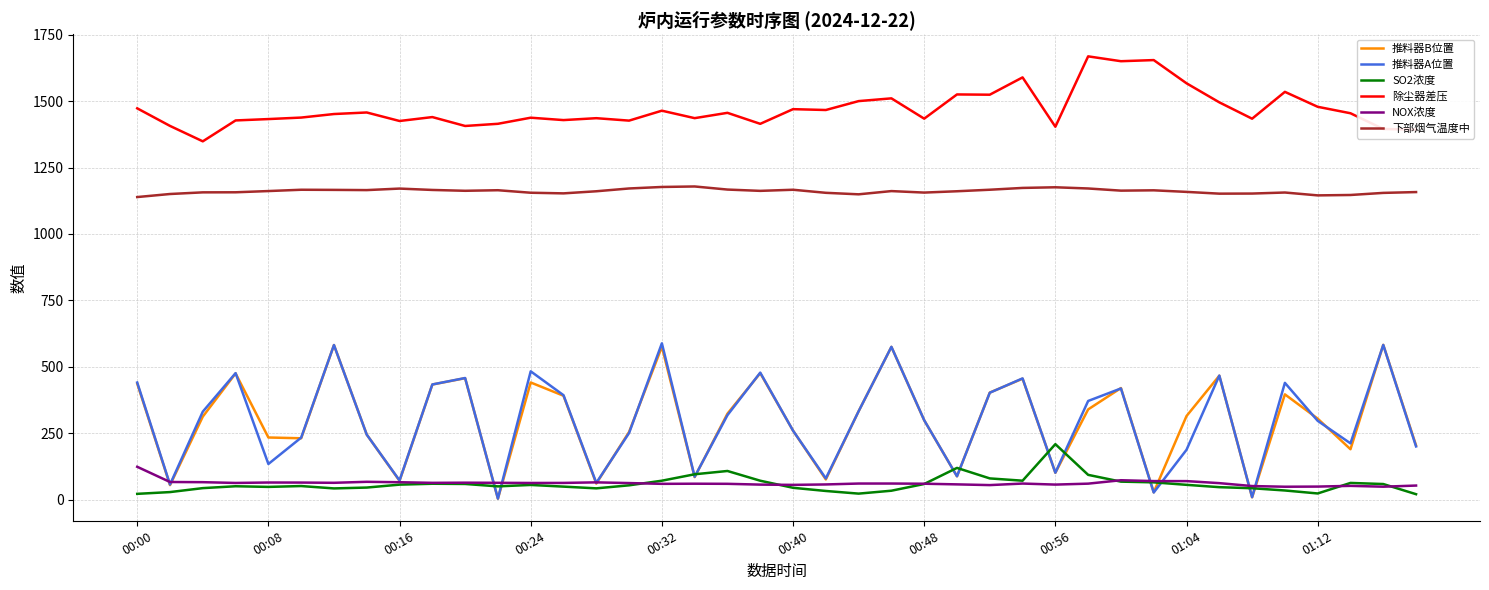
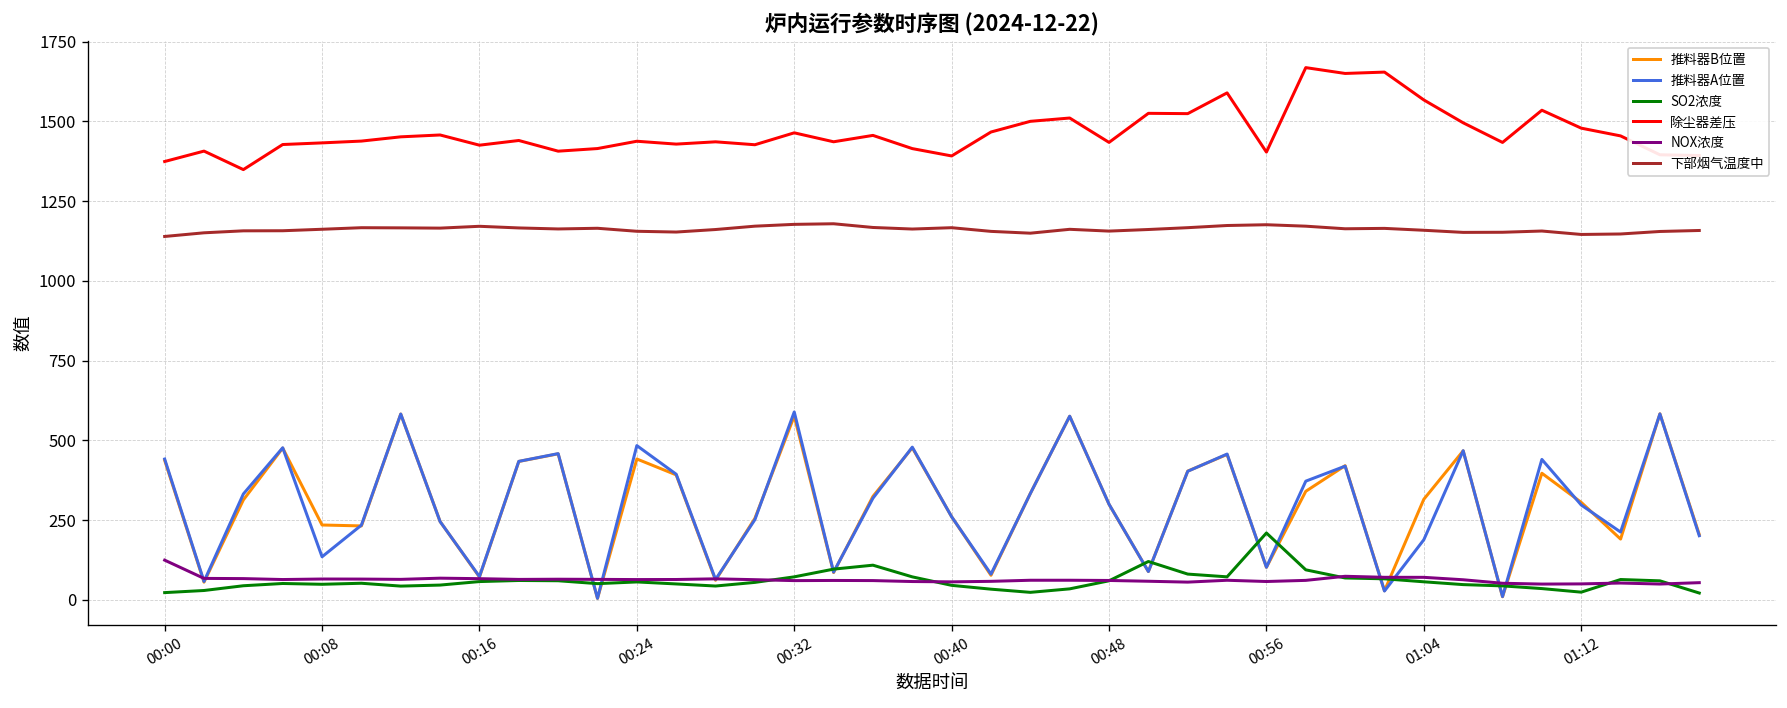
  {
    "推料器B位置": {
      "00:08": 230,
      "00:24": 440,
      "00:32": 580,
      "01:04": 320
    },
    "推料器A位置": {
      "00:08": 130,
      "00:24": 480,
      "00:32": 590,
      "01:04": 190
    },
    "SO2浓度": {
      "00:00": 20,
      "00:08": 50,
      "00:32": 70,
      "00:40": 50,
      "00:56": 210,
      "01:04": 60,
      "01:12": 20
    },
    "除尘器差压": {
-     "00:00": 1470,
+     "00:00": 1370,
      "00:08": 1430,
      "00:16": 1430,
      "00:24": 1440,
      "00:32": 1460,
-     "00:40": 1470,
+     "00:40": 1390,
      "00:48": 1430,
      "00:56": 1400,
      "01:04": 1570,
      "01:12": 1480
    },
    "NOX浓度": {
      "00:00": 120,
      "00:08": 70,
      "00:32": 60,
      "00:40": 60,
      "00:56": 60,
      "01:04": 70,
      "01:12": 50
    },
    "下部烟气温度中": {
      "00:00": 1140,
      "00:08": 1160,
      "00:16": 1170,
      "00:24": 1160,
      "00:32": 1180,
      "00:40": 1170,
      "00:48": 1160,
      "00:56": 1180,
      "01:04": 1160,
      "01:12": 1150
    }
  }
